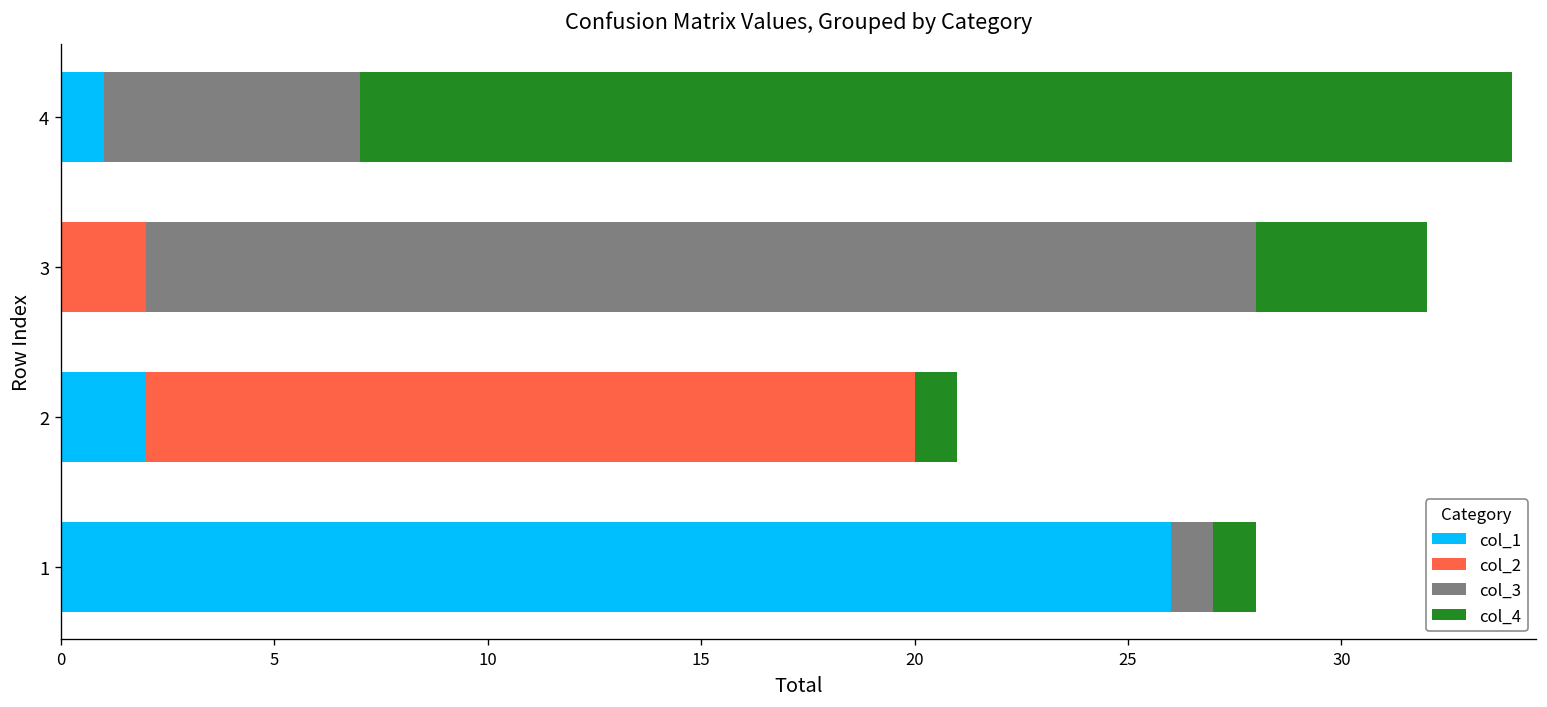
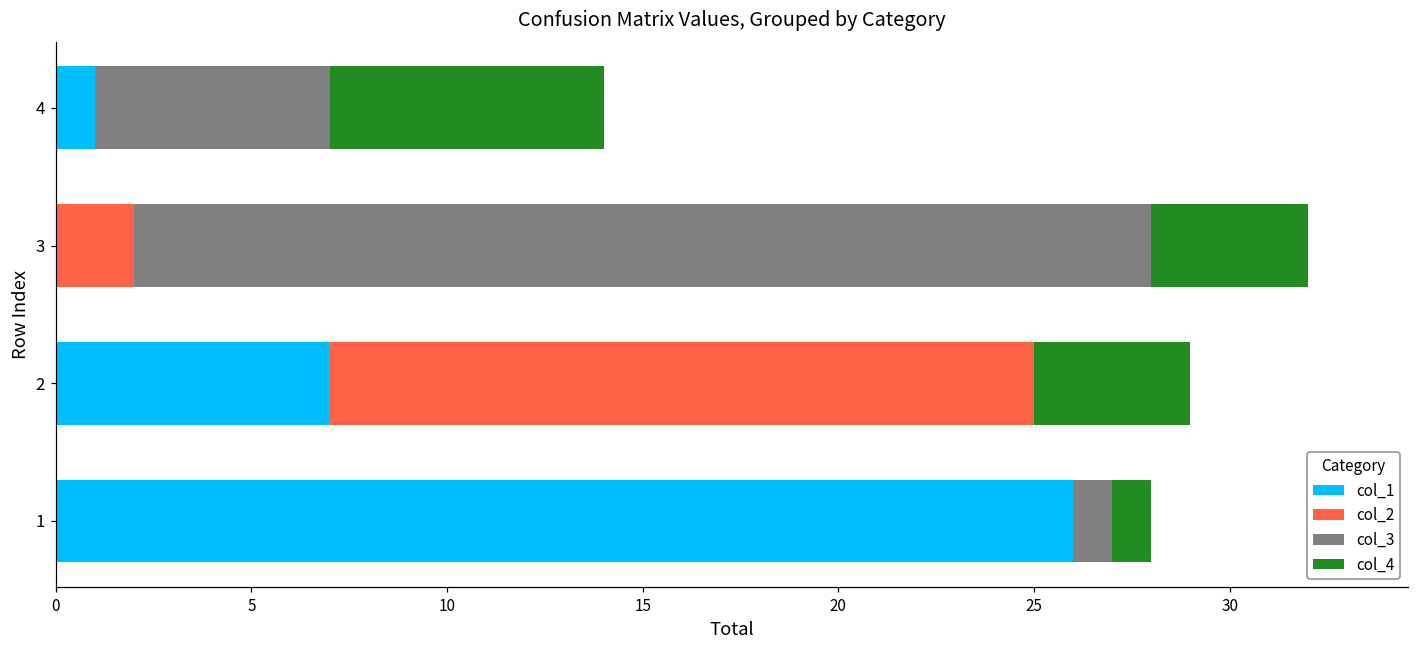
  {
    "col_1": {
      "4": 1,
      "3": 0,
-     "2": 2,
+     "2": 7,
      "1": 26
    },
    "col_2": {
      "4": 0,
      "3": 2,
      "2": 18,
      "1": 0
    },
    "col_3": {
      "4": 6,
      "3": 26,
      "2": 0,
      "1": 1
    },
    "col_4": {
-     "4": 27,
+     "4": 7,
      "3": 4,
-     "2": 1,
+     "2": 4,
      "1": 1
    }
  }
